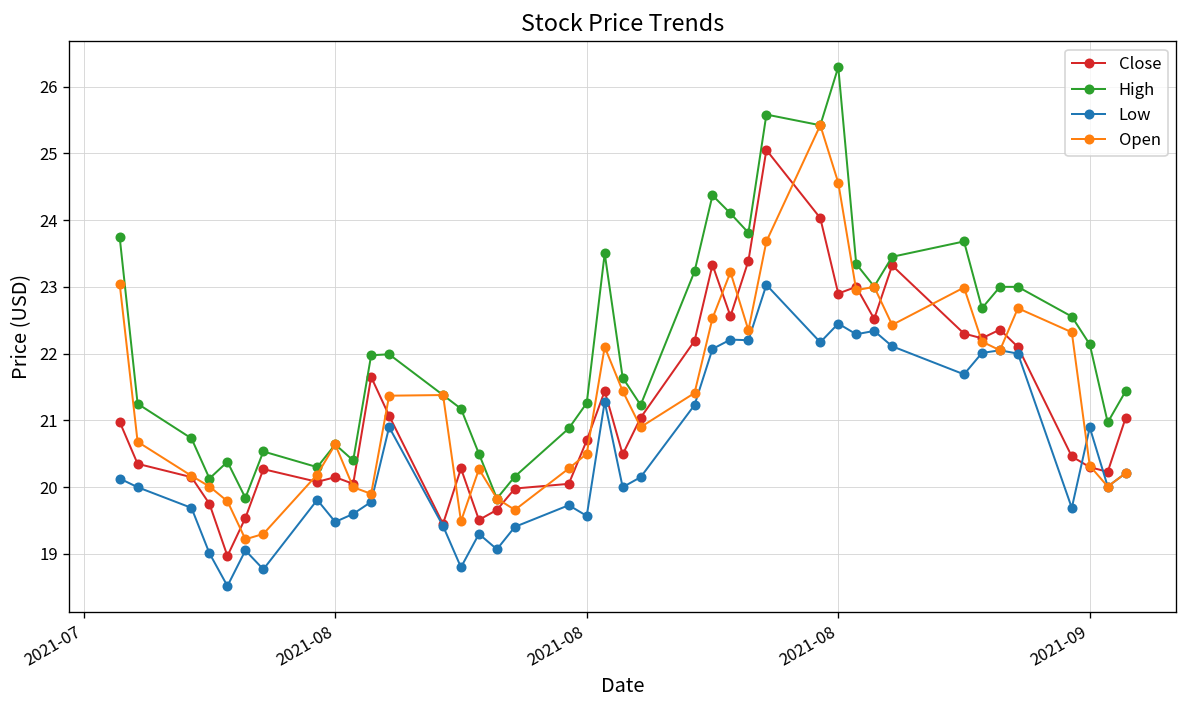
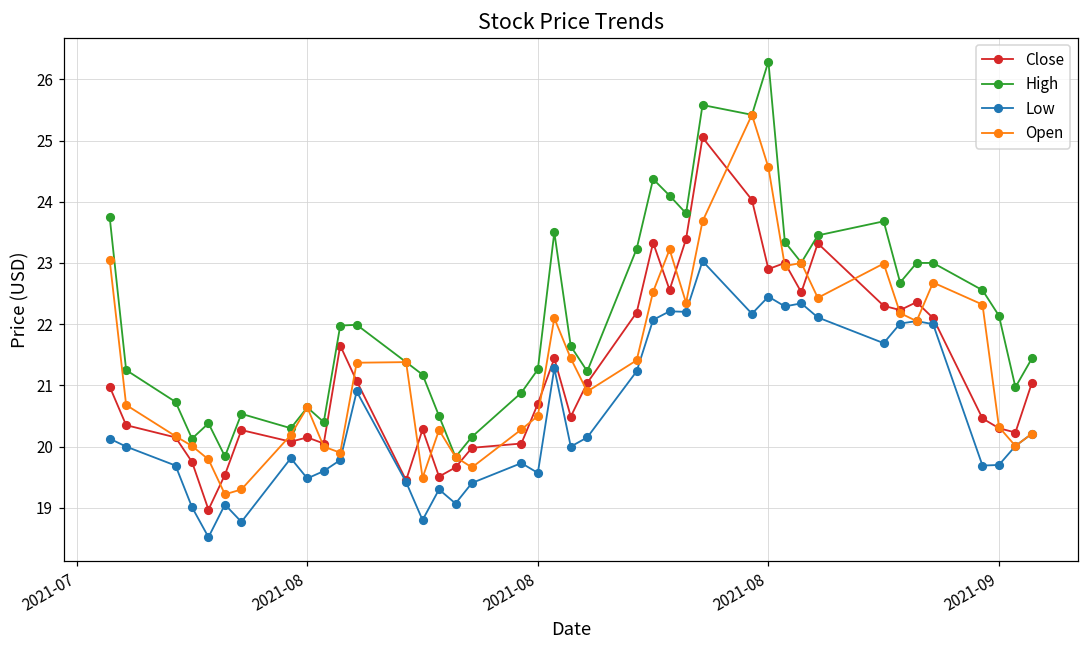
  {
    "High": {
      "2021-09": 22.1
    },
    "Low": {
-     "2021-09": 20.9
+     "2021-09": 19.7
    }
  }
